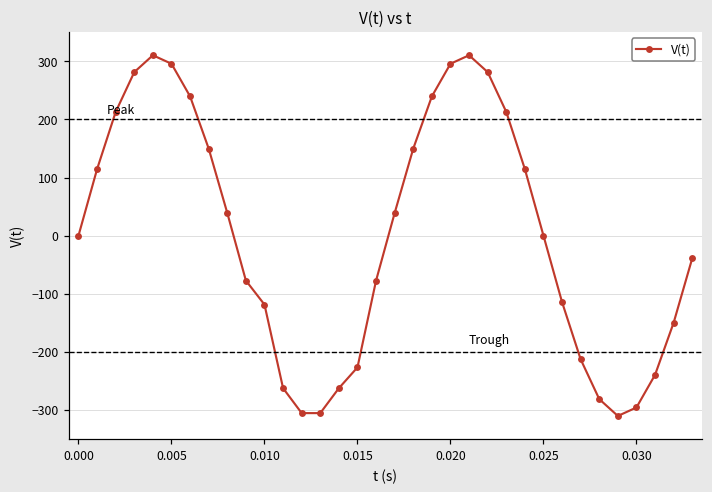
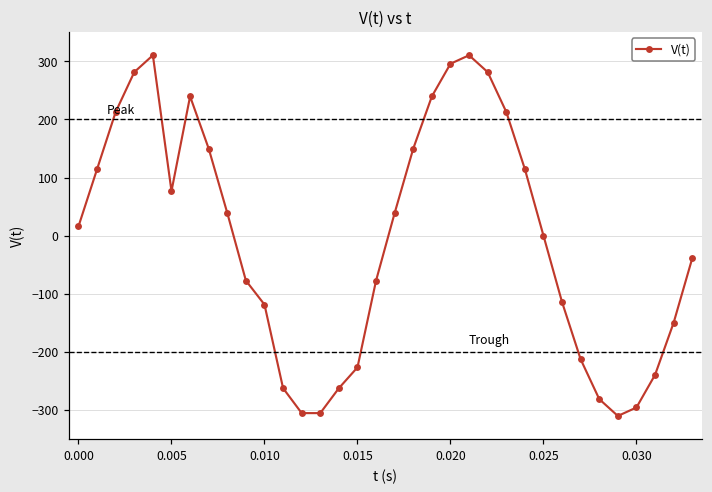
  {
-   "0.000": 0,
-   "0.005": 300,
+   "0.000": 20,
+   "0.005": 80,
    "0.010": -120,
    "0.015": -230,
    "0.020": 300,
    "0.025": 0,
    "0.030": -300
  }
